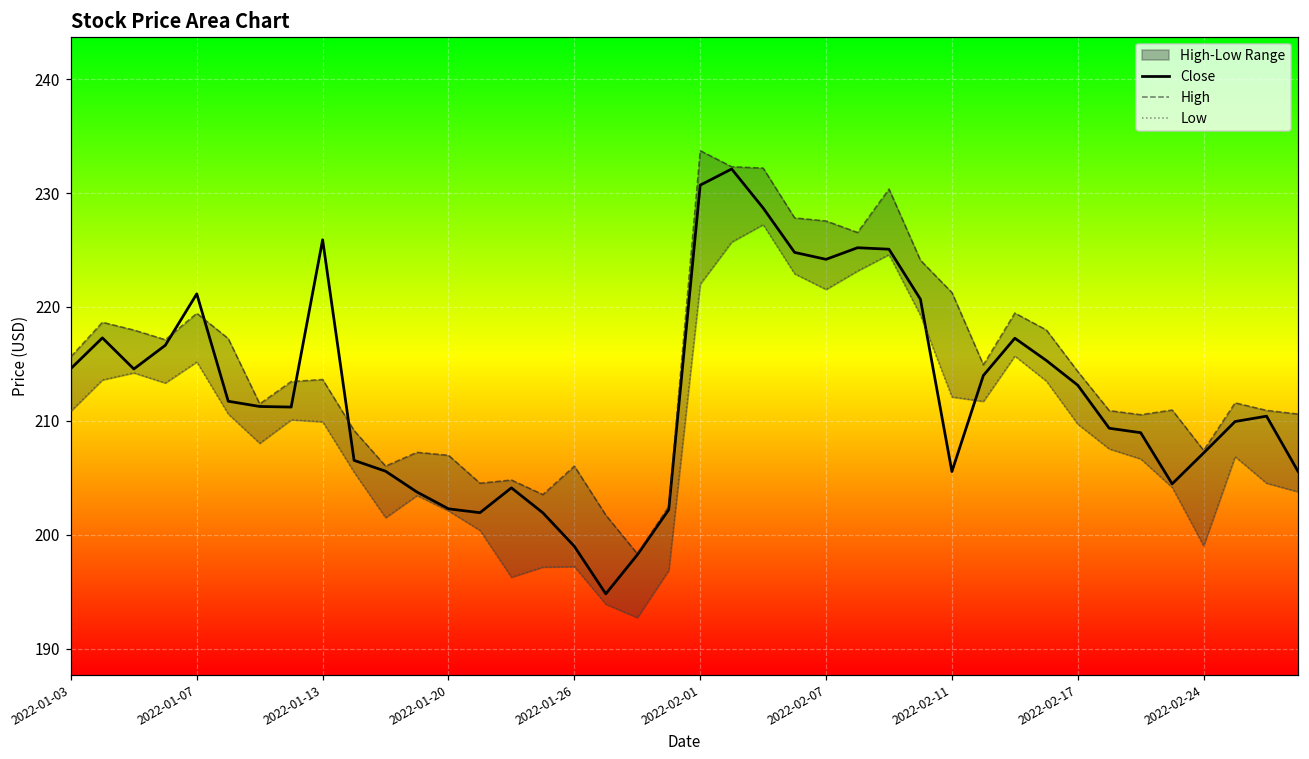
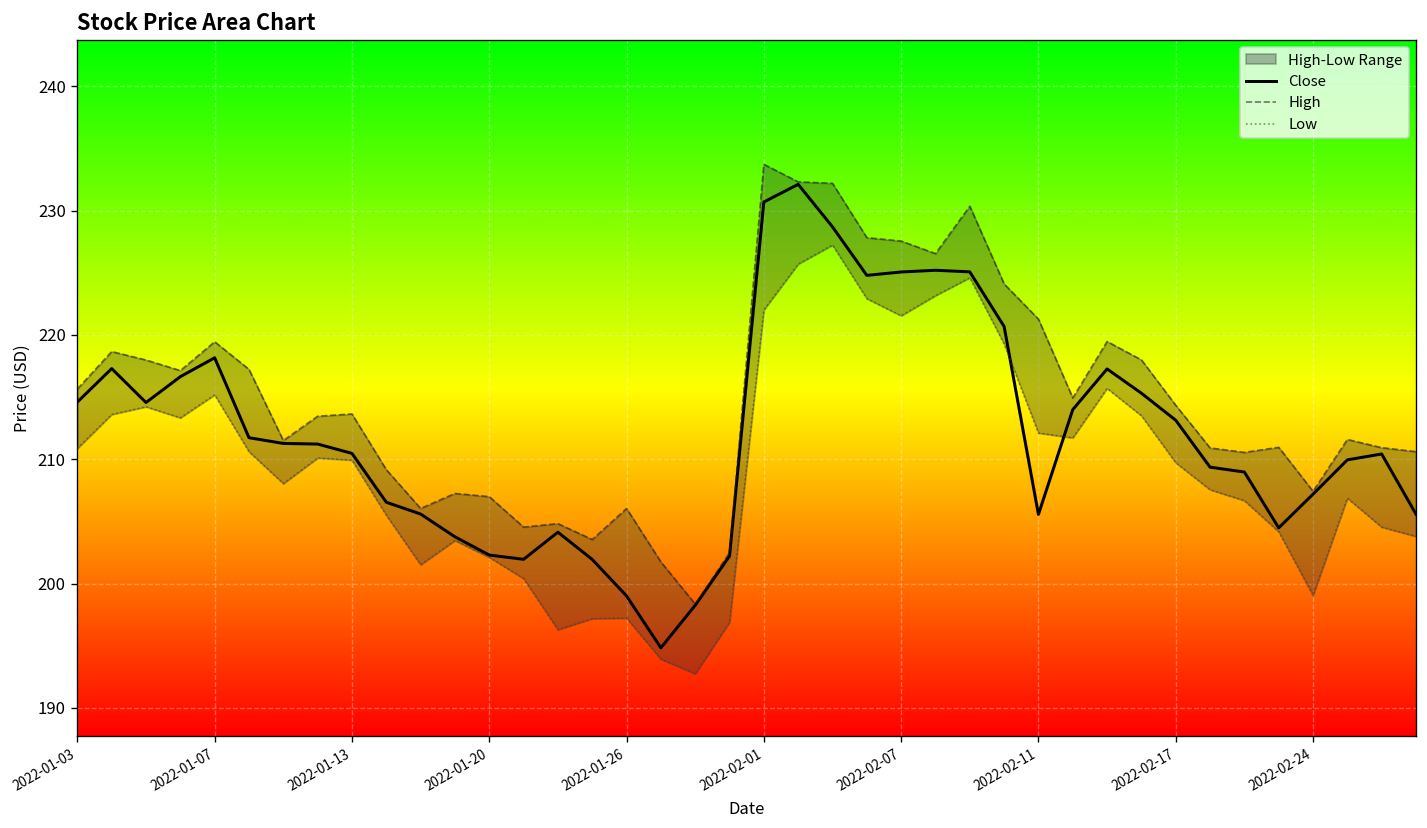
  {
    "Close": {
      "2022-01-03": 214.6,
-     "2022-01-07": 221.2,
-     "2022-01-13": 225.9,
+     "2022-01-07": 218.2,
+     "2022-01-13": 210.5,
      "2022-01-26": 199.0,
      "2022-02-01": 230.7,
-     "2022-02-07": 224.2,
+     "2022-02-07": 225.1,
      "2022-02-11": 205.6,
      "2022-02-17": 213.1
    }
  }
